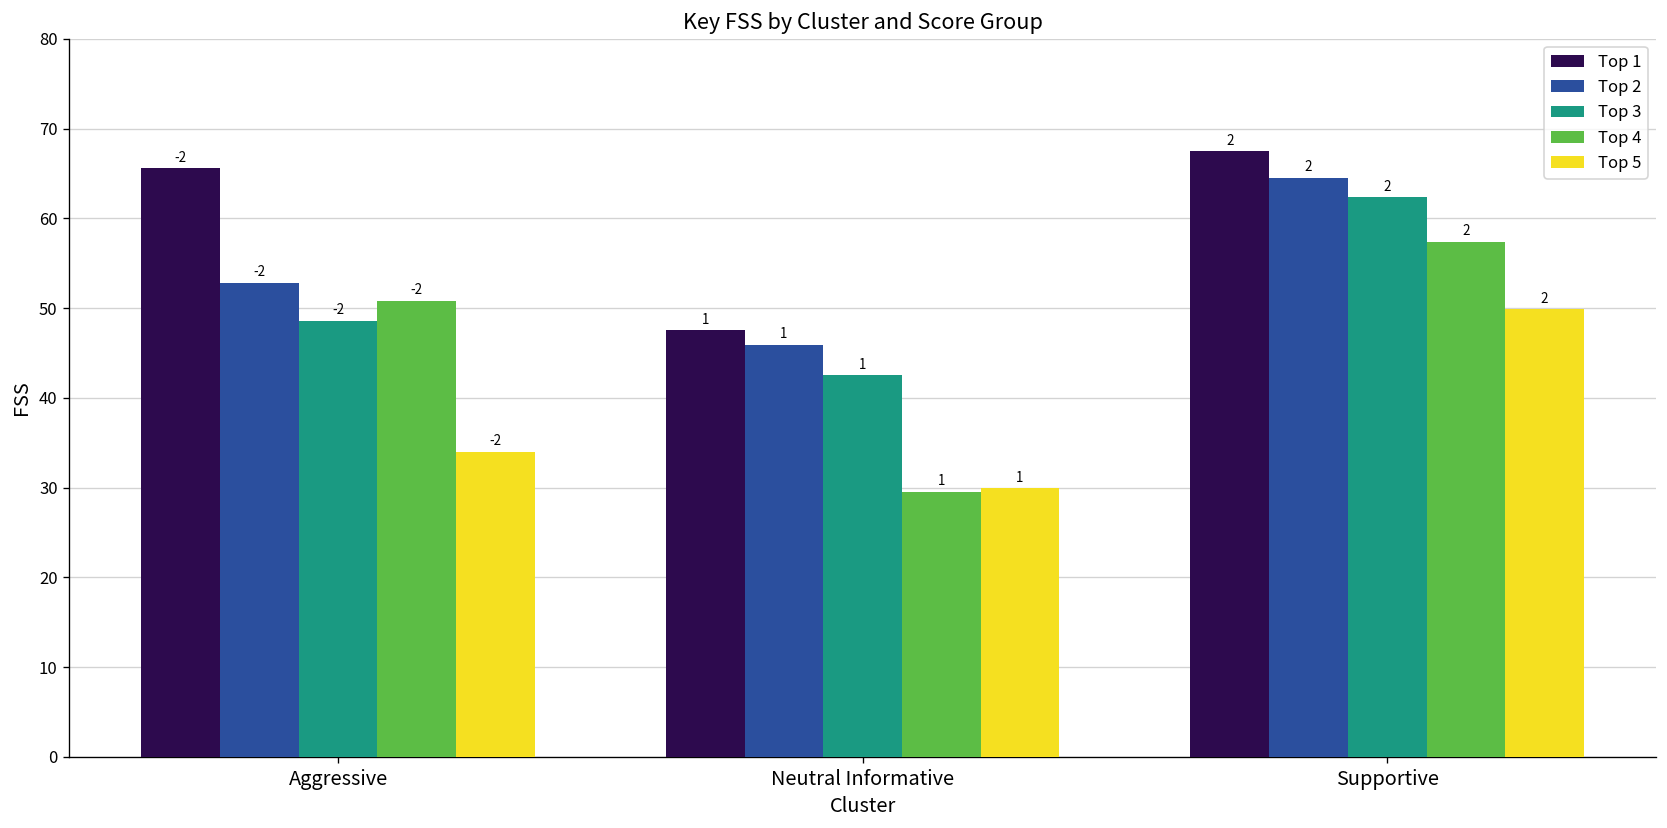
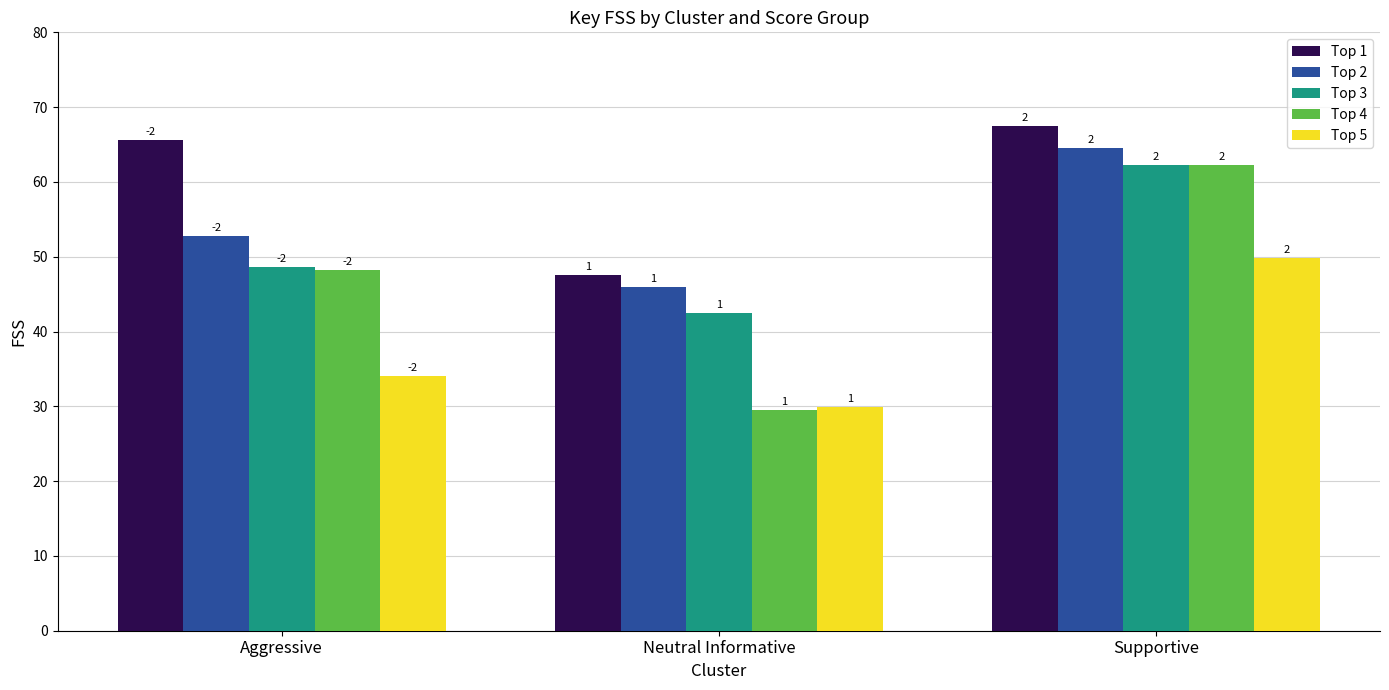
  {
    "Top 4": {
-     "Aggressive": 51,
-     "Supportive": 57
+     "Aggressive": 48,
+     "Supportive": 62
    }
  }
